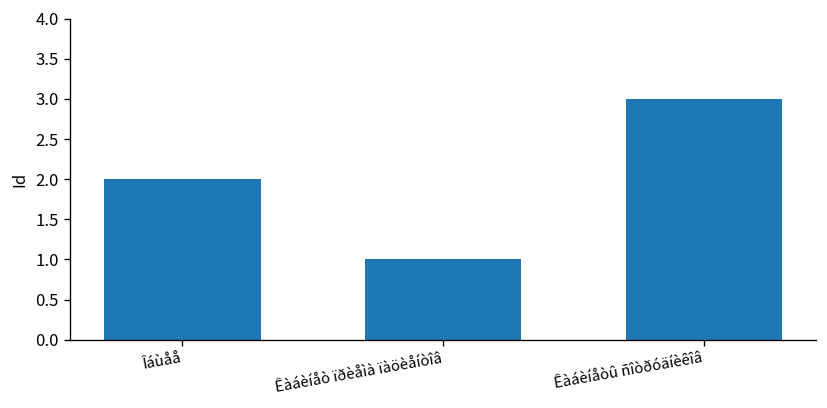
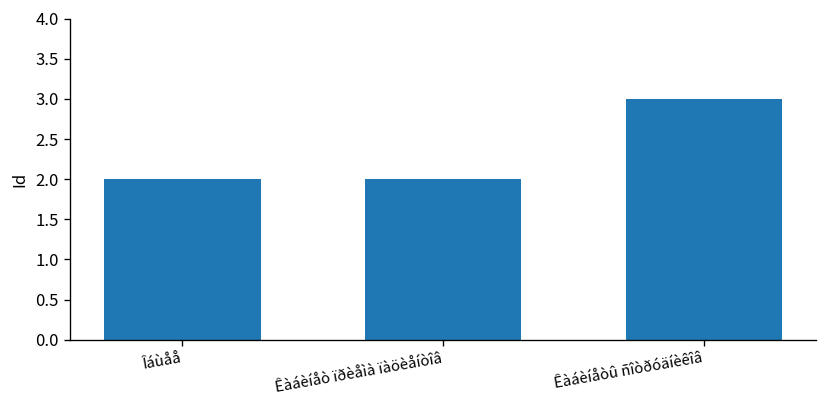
  {
    "Îáùåå": 2,
-   "Êàáèíåò ïðèåìà ïàöèåíòîâ": 1,
+   "Êàáèíåò ïðèåìà ïàöèåíòîâ": 2,
    "Êàáèíåòû ñîòðóäíèêîâ": 3
  }
